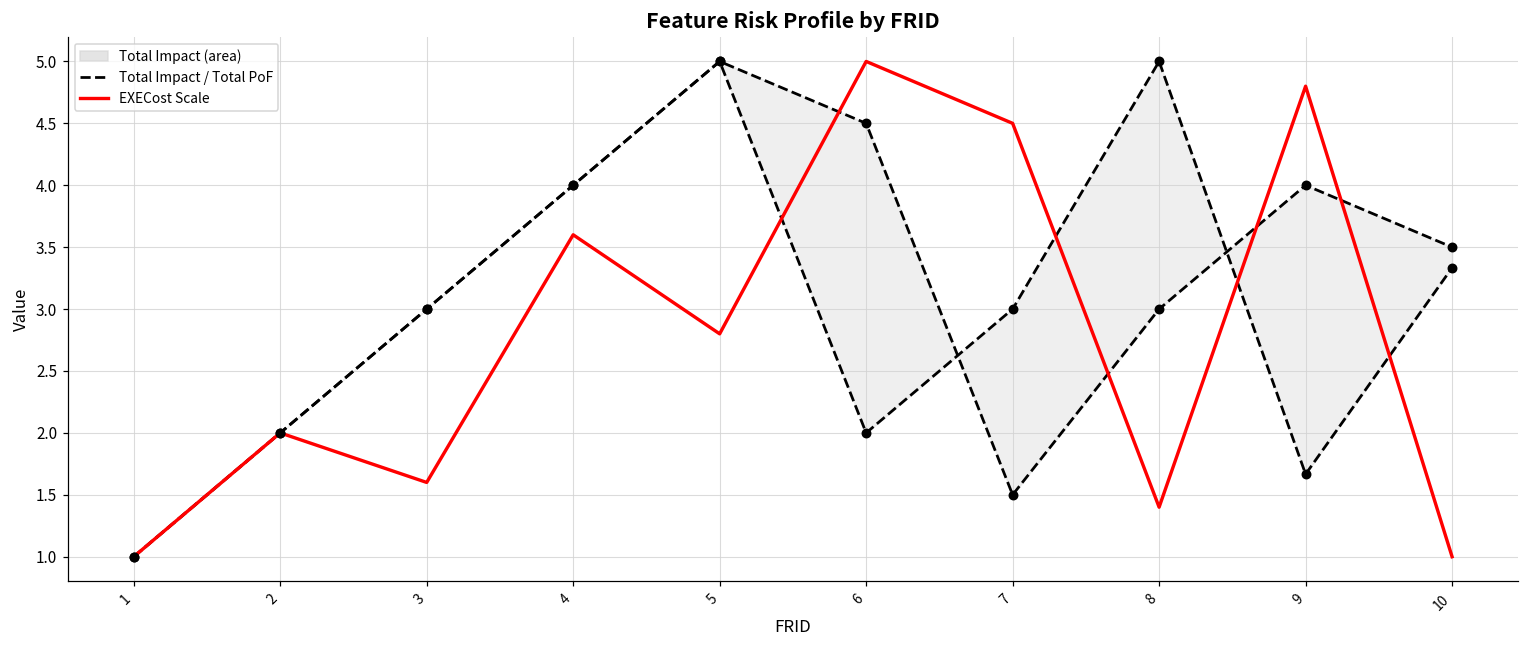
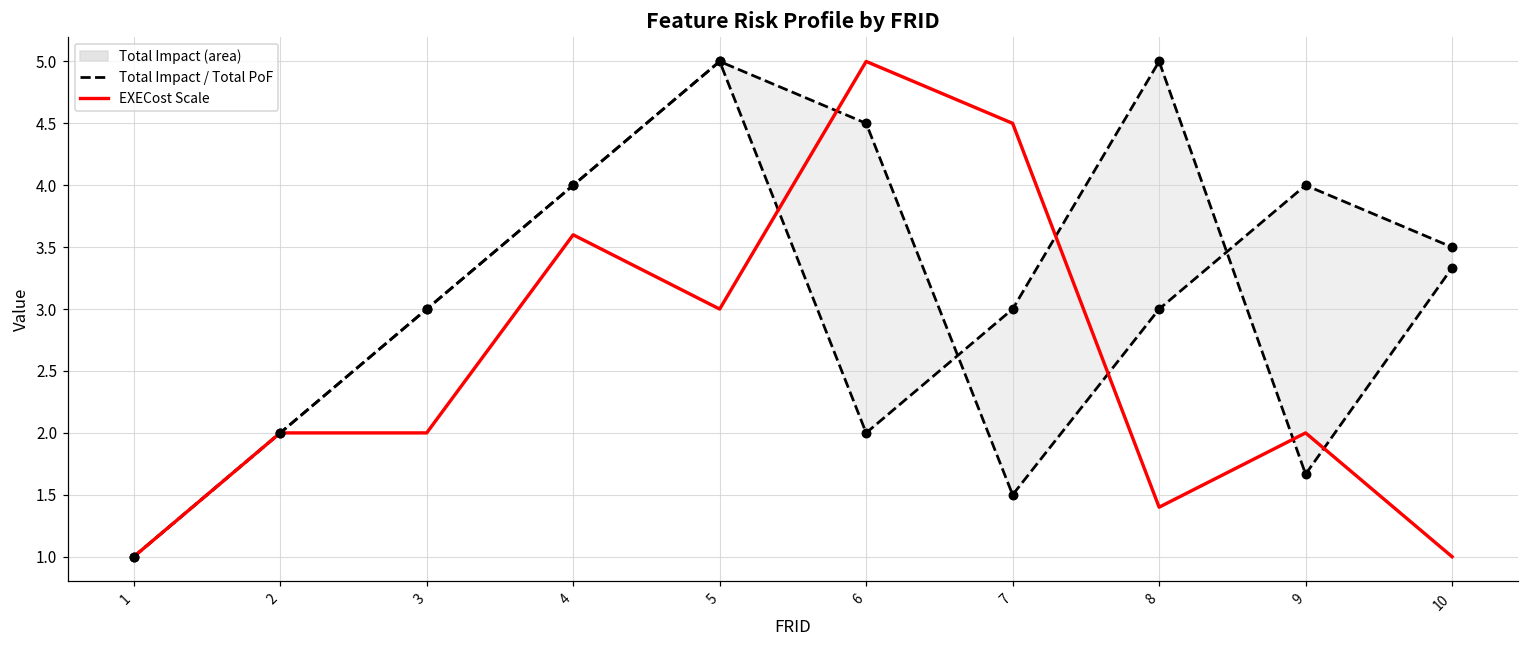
  {
    "EXECost Scale": {
-     "3": 1.6,
+     "3": 2.0,
      "4": 3.6,
-     "5": 2.8,
+     "5": 3.0,
      "6": 5.0,
      "7": 4.5,
      "8": 1.4,
-     "9": 4.8,
+     "9": 2.0,
      "10": 1.0
    }
  }
